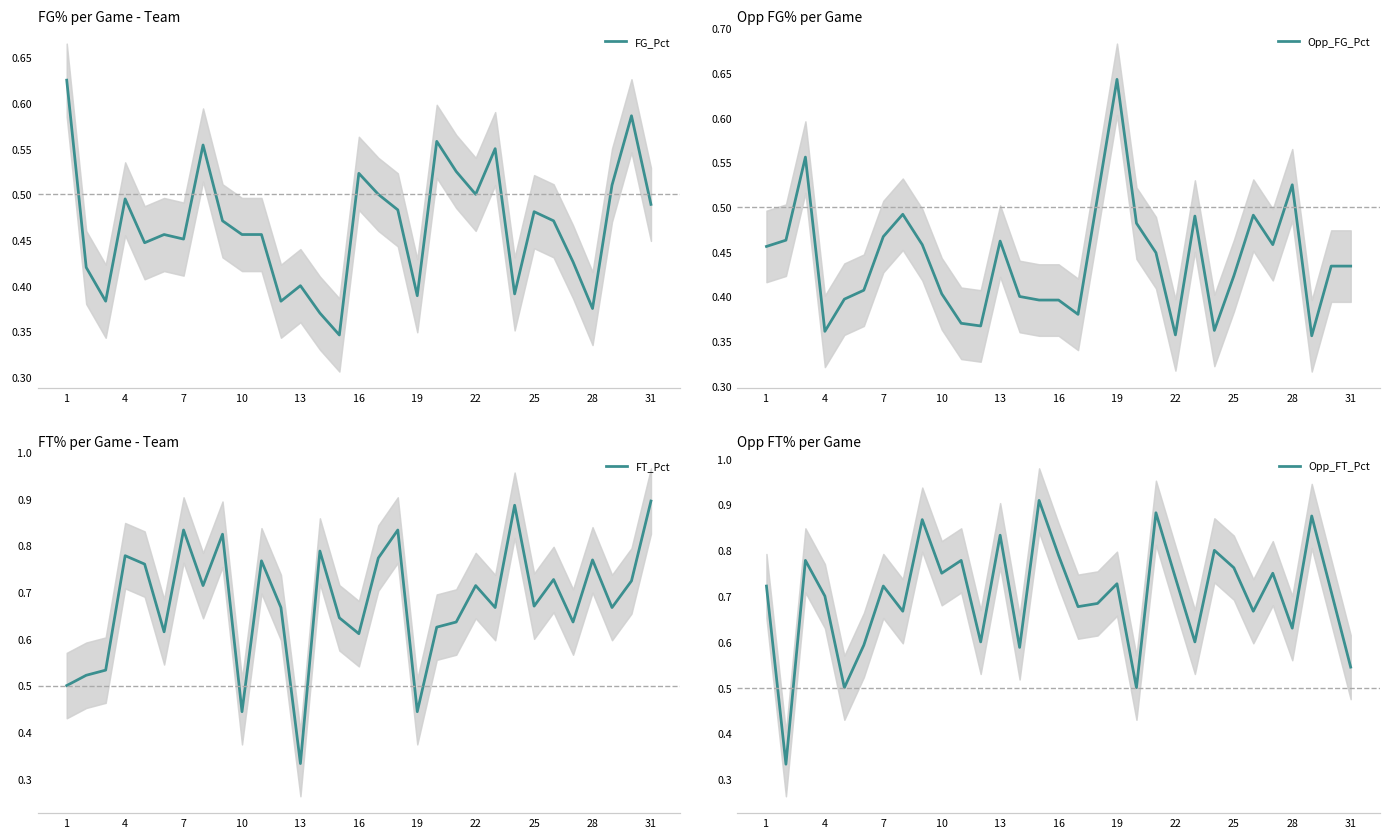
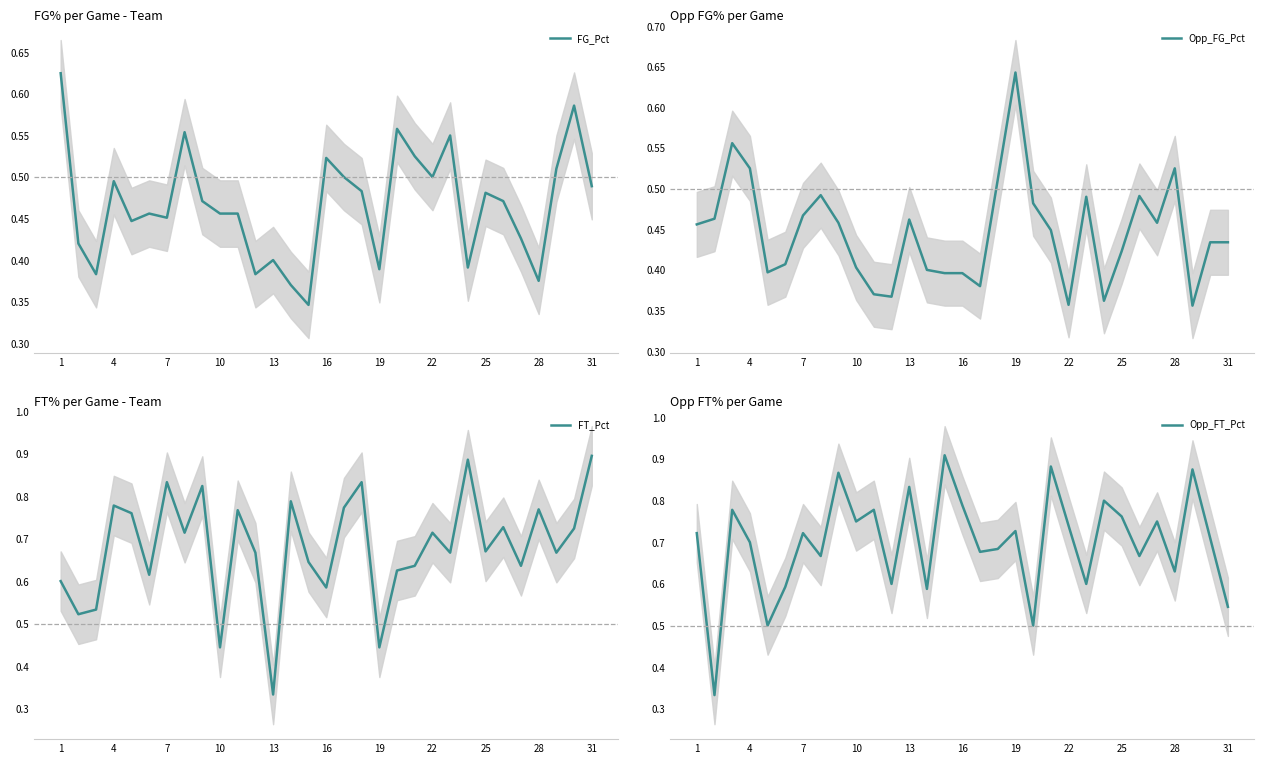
  {
    "FG% per Game - Team": {
      "FG_Pct": {
        "1": 0.63,
        "4": 0.50,
        "7": 0.45,
        "10": 0.46,
        "13": 0.40,
        "16": 0.52,
        "19": 0.39,
        "22": 0.50,
        "25": 0.48,
        "28": 0.38,
        "31": 0.49
      }
    },
    "Opp FG% per Game": {
      "Opp_FG_Pct": {
        "1": 0.46,
-       "4": 0.36,
+       "4": 0.53,
        "7": 0.47,
        "10": 0.40,
        "13": 0.46,
        "16": 0.40,
        "19": 0.64,
        "22": 0.36,
        "25": 0.42,
        "28": 0.53,
        "31": 0.43
      }
    },
    "FT% per Game - Team": {
      "FT_Pct": {
-       "1": 0.5,
+       "1": 0.6,
        "4": 0.78,
        "7": 0.83,
        "10": 0.44,
        "13": 0.33,
-       "16": 0.61,
+       "16": 0.59,
        "19": 0.44,
        "22": 0.71,
        "25": 0.67,
        "28": 0.77,
        "31": 0.90
      }
    },
    "Opp FT% per Game": {
      "Opp_FT_Pct": {
        "1": 0.72,
        "4": 0.70,
        "7": 0.72,
        "10": 0.75,
        "13": 0.83,
        "16": 0.79,
        "19": 0.73,
        "22": 0.74,
        "25": 0.76,
        "28": 0.63,
        "31": 0.55
      }
    }
  }
